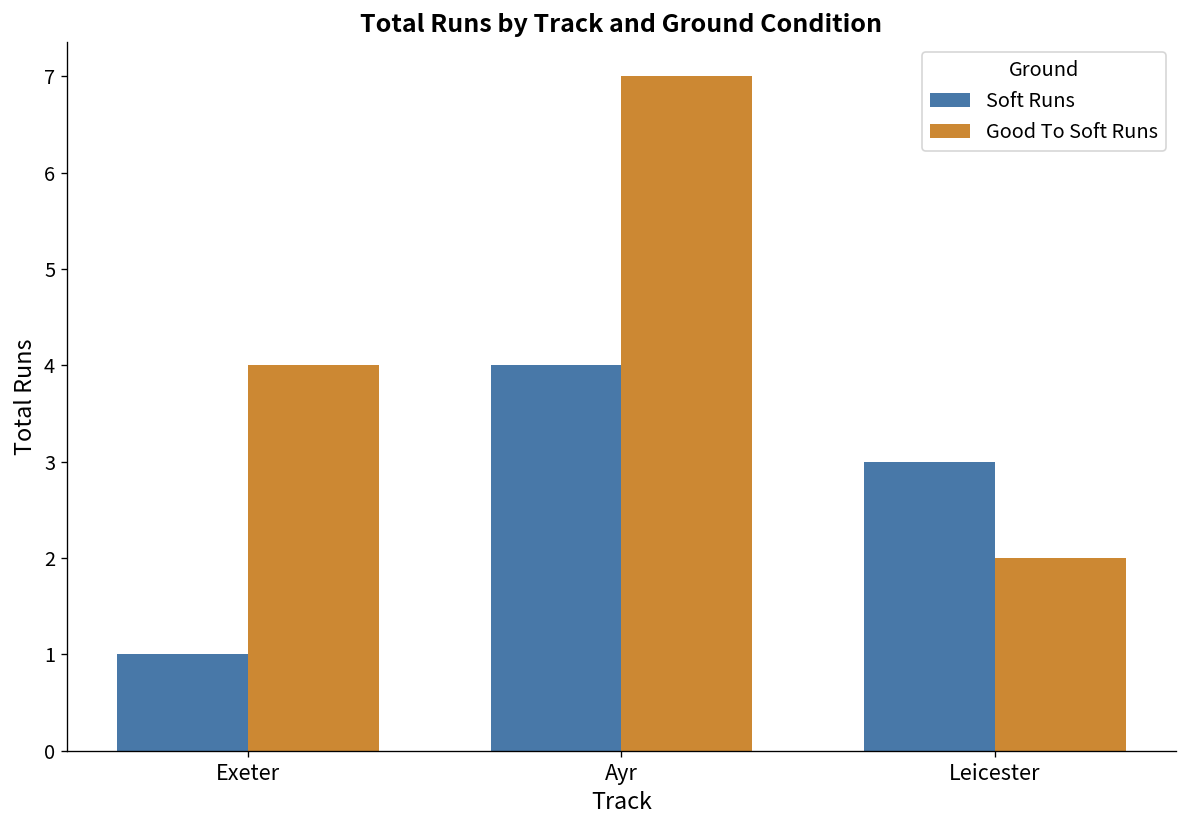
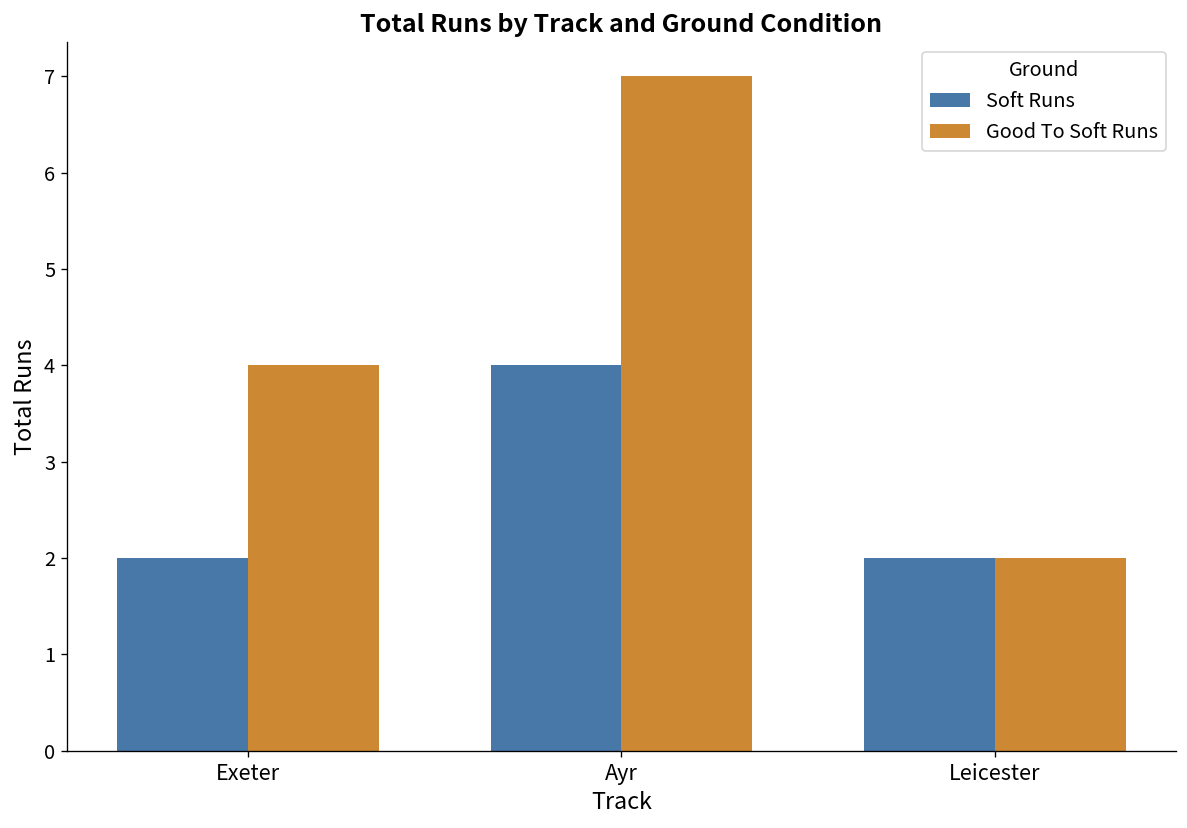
  {
    "Soft Runs": {
-     "Exeter": 1,
+     "Exeter": 2,
      "Ayr": 4,
-     "Leicester": 3
+     "Leicester": 2
    },
    "Good To Soft Runs": {
      "Exeter": 4,
      "Ayr": 7,
      "Leicester": 2
    }
  }
